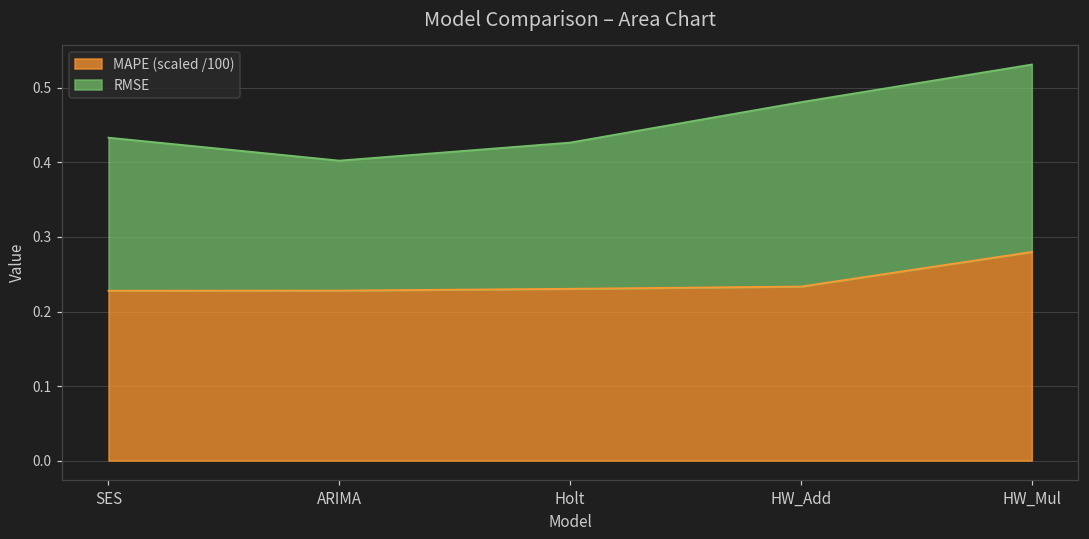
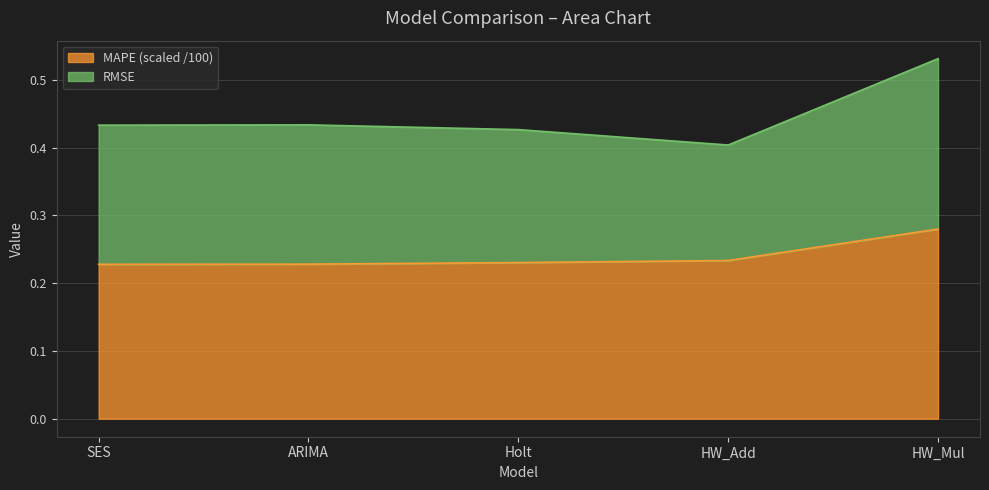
  {
    "MAPE (scaled /100)": {
      "SES": 0.23,
      "ARIMA": 0.23,
      "Holt": 0.23,
      "HW_Add": 0.23,
      "HW_Mul": 0.28
    },
    "RMSE": {
      "SES": 0.21,
-     "ARIMA": 0.17,
+     "ARIMA": 0.21,
      "Holt": 0.20,
-     "HW_Add": 0.25,
+     "HW_Add": 0.17,
      "HW_Mul": 0.25
    }
  }
